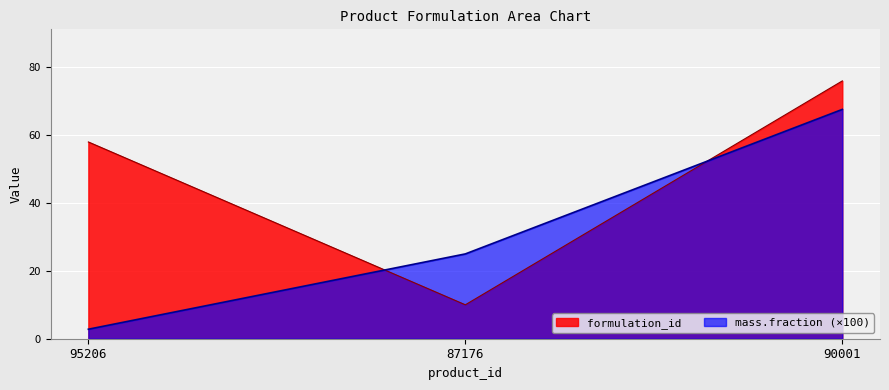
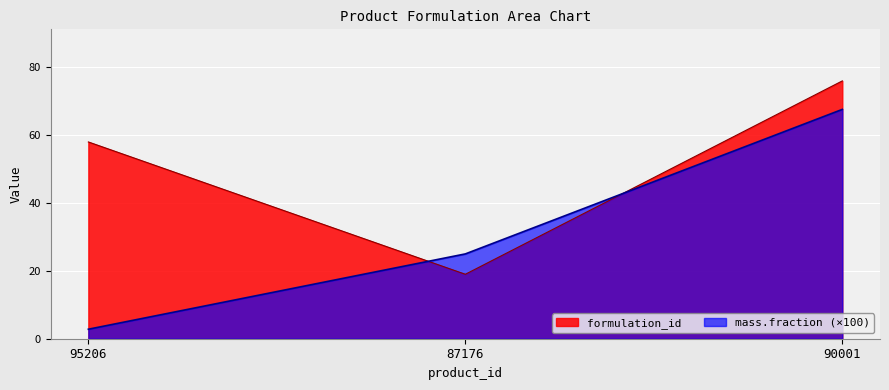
  {
    "formulation_id": {
      "95206": 58,
-     "87176": 10,
+     "87176": 19,
      "90001": 76
    },
    "mass.fraction (×100)": {
      "95206": 3,
      "87176": 25,
      "90001": 68
    }
  }
